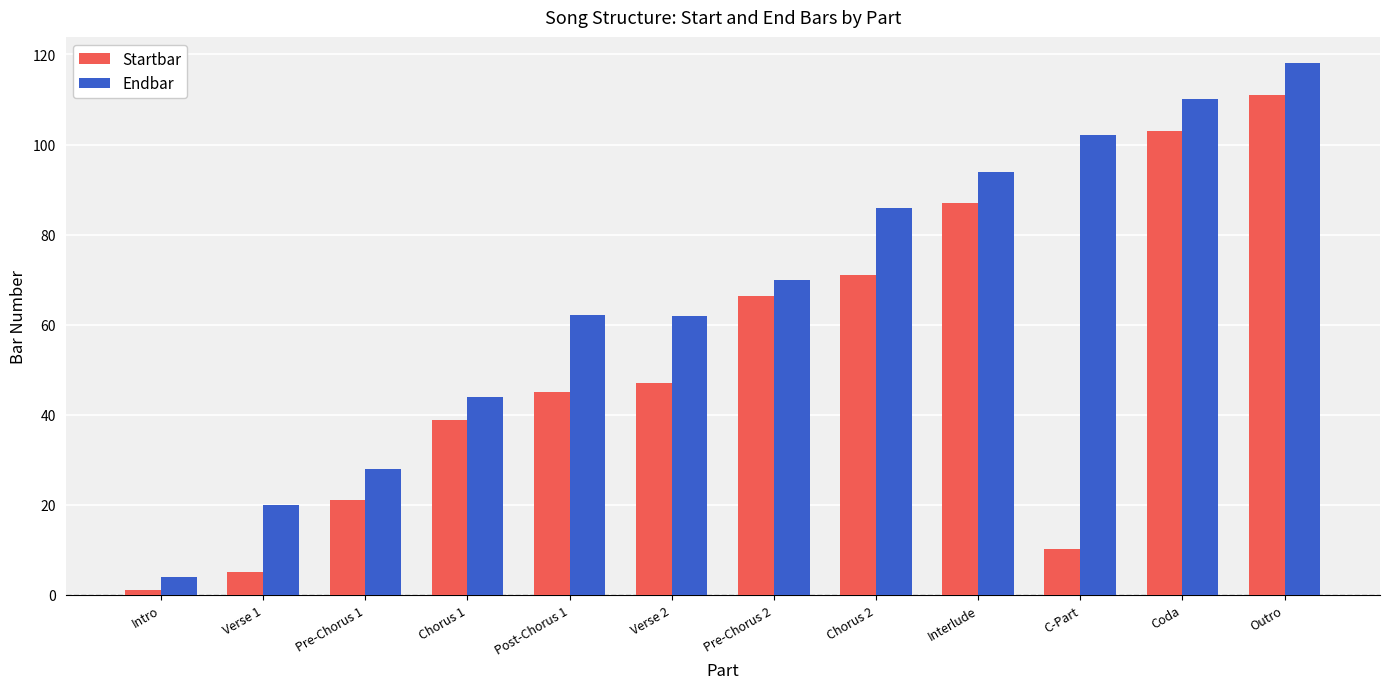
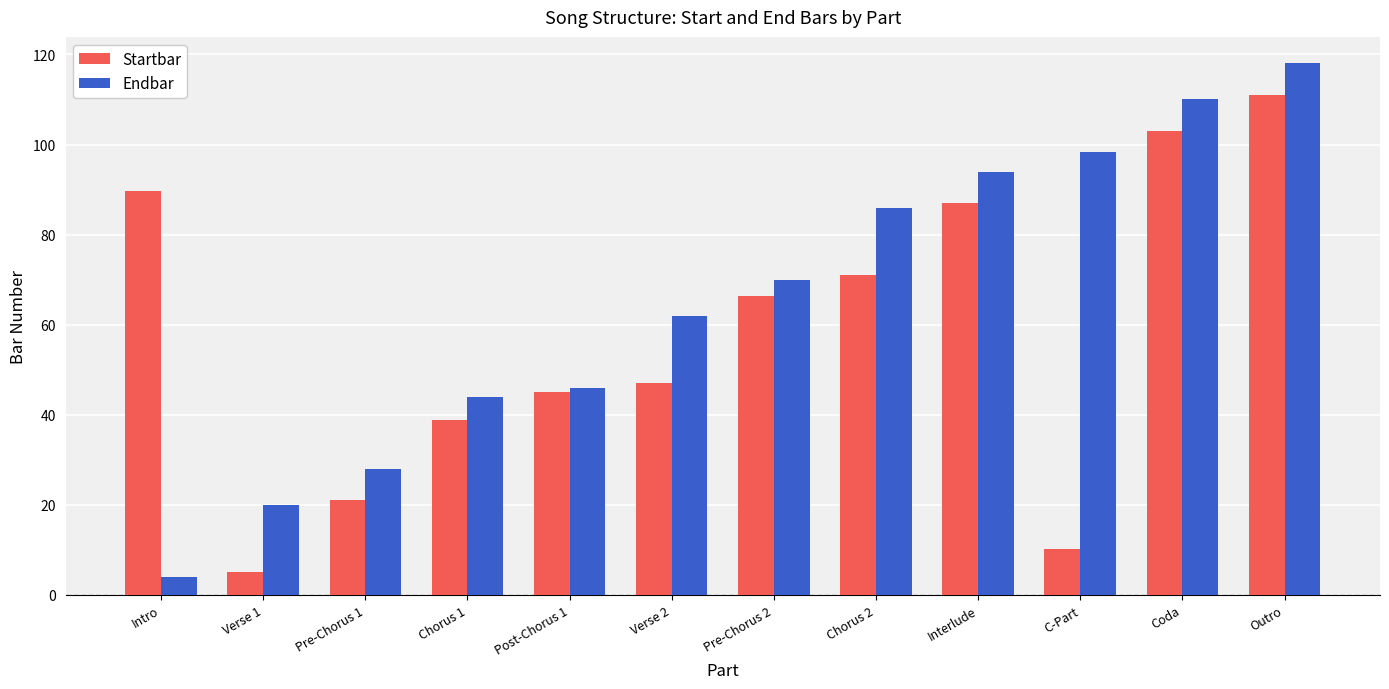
  {
    "Startbar": {
-     "Intro": 1,
+     "Intro": 90,
      "Verse 1": 5,
      "Pre-Chorus 1": 21,
      "Chorus 1": 39,
      "Post-Chorus 1": 45,
      "Verse 2": 47,
      "Pre-Chorus 2": 66,
      "Chorus 2": 71,
      "Interlude": 87,
      "C-Part": 10,
      "Coda": 103,
      "Outro": 111
    },
    "Endbar": {
      "Intro": 4,
      "Verse 1": 20,
      "Pre-Chorus 1": 28,
      "Chorus 1": 44,
-     "Post-Chorus 1": 62,
+     "Post-Chorus 1": 46,
      "Verse 2": 62,
      "Pre-Chorus 2": 70,
      "Chorus 2": 86,
      "Interlude": 94,
-     "C-Part": 102,
+     "C-Part": 98,
      "Coda": 110,
      "Outro": 118
    }
  }
